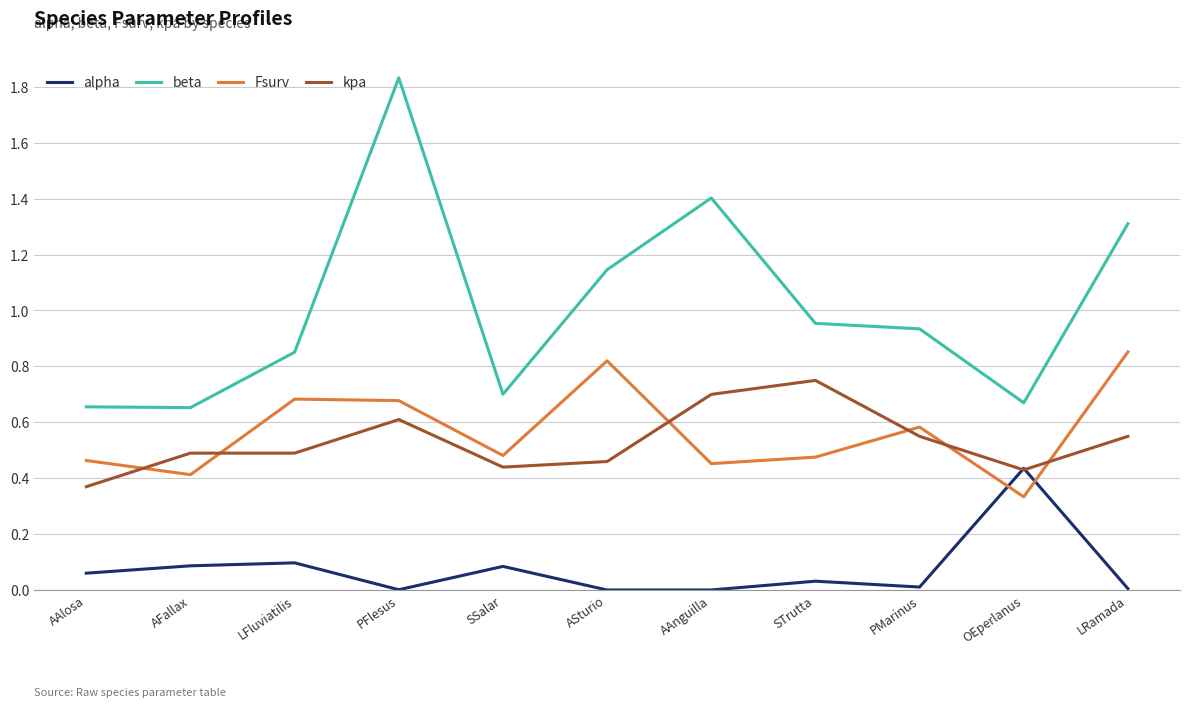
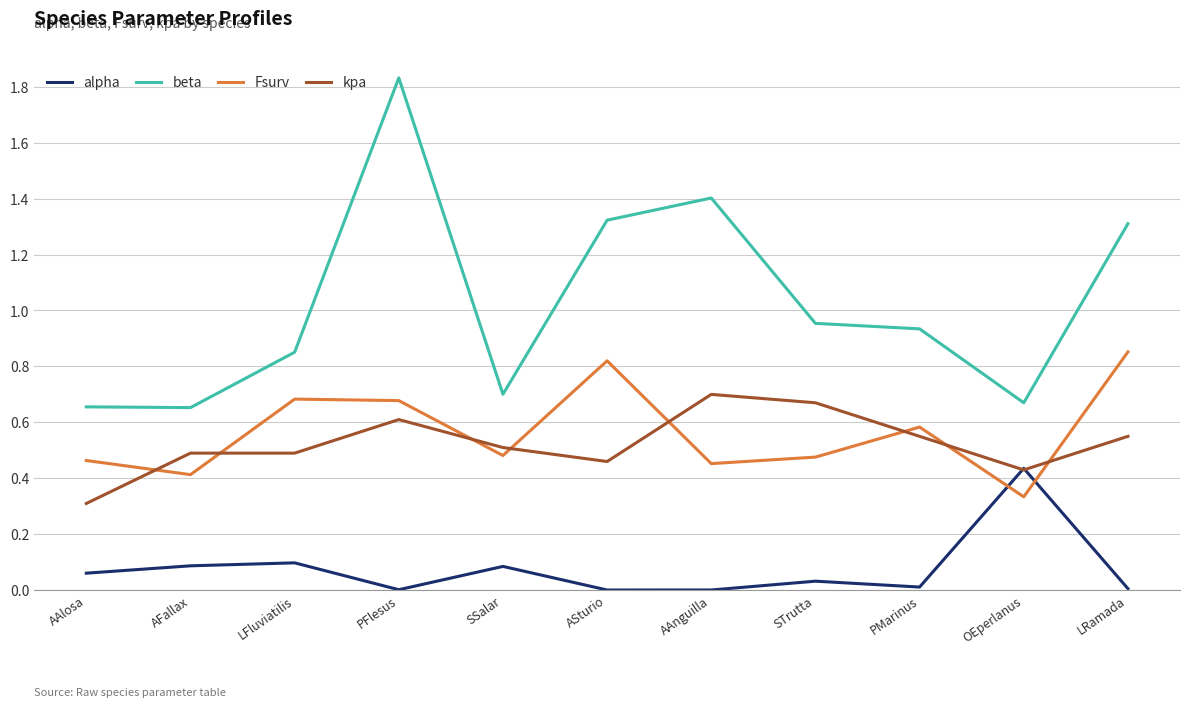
  {
    "alpha": {
      "AAlosa": 0.06,
      "AFallax": 0.09,
      "LFluviatilis": 0.10,
      "PFlesus": 0.00,
      "SSalar": 0.09,
      "ASturio": 0.00,
      "AAnguilla": 0.00,
      "STrutta": 0.03,
      "PMarinus": 0.01,
      "LRamada": 0.01
    },
    "beta": {
      "AAlosa": 0.66,
      "AFallax": 0.65,
      "LFluviatilis": 0.85,
      "PFlesus": 1.83,
      "SSalar": 0.70,
-     "ASturio": 1.15,
+     "ASturio": 1.32,
      "AAnguilla": 1.40,
      "STrutta": 0.95,
      "PMarinus": 0.93,
      "OEperlanus": 0.67,
      "LRamada": 1.31
    },
    "Fsurv": {
      "AAlosa": 0.46,
      "AFallax": 0.41,
      "LFluviatilis": 0.68,
      "PFlesus": 0.68,
      "SSalar": 0.48,
      "ASturio": 0.82,
      "AAnguilla": 0.45,
      "STrutta": 0.48,
      "PMarinus": 0.58,
      "OEperlanus": 0.33,
      "LRamada": 0.85
    },
    "kpa": {
-     "AAlosa": 0.37,
+     "AAlosa": 0.31,
      "AFallax": 0.49,
      "LFluviatilis": 0.49,
      "PFlesus": 0.61,
-     "SSalar": 0.44,
+     "SSalar": 0.51,
      "ASturio": 0.46,
      "AAnguilla": 0.70,
-     "STrutta": 0.75,
+     "STrutta": 0.67,
      "PMarinus": 0.55,
      "LRamada": 0.55
    }
  }
